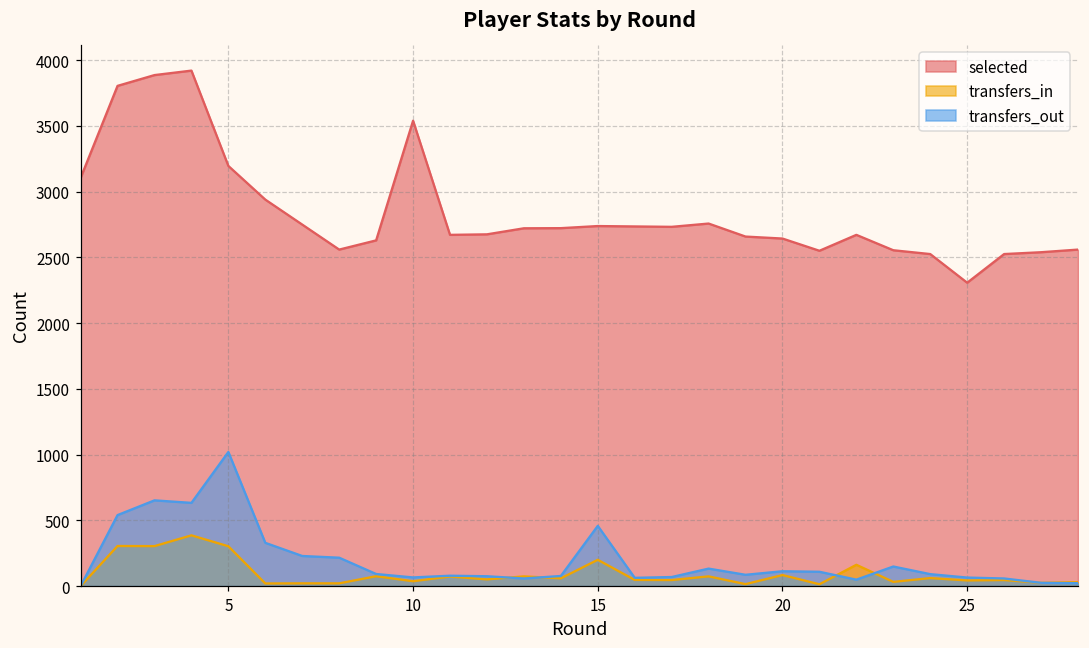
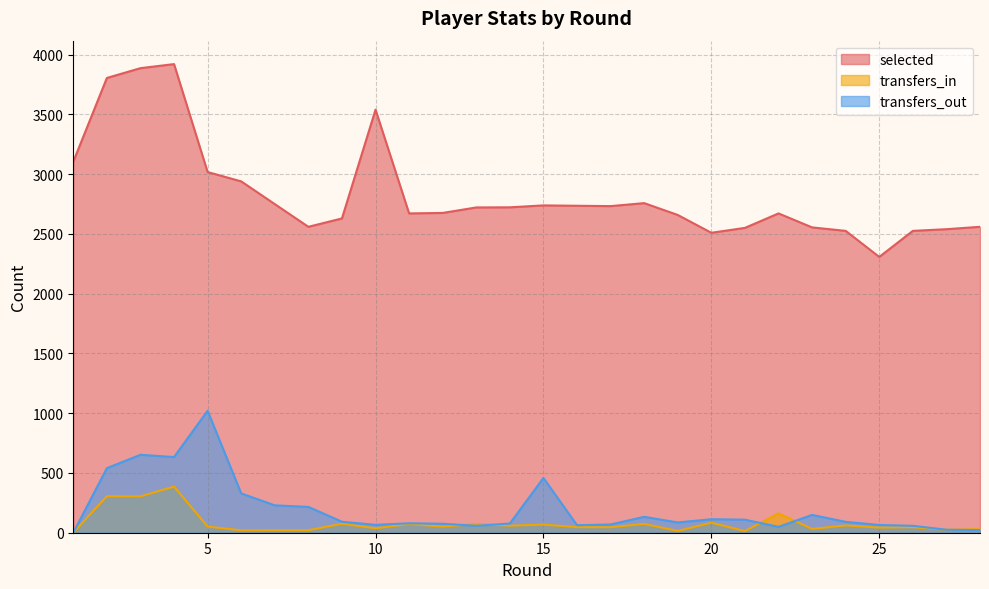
  {
    "selected": {
-     "5": 3200,
+     "5": 3020,
      "10": 3540,
      "15": 2740,
-     "20": 2640,
+     "20": 2510,
      "25": 2310
    },
    "transfers_in": {
-     "5": 300,
+     "5": 50,
      "10": 40,
-     "15": 200,
+     "15": 70,
      "20": 80,
      "25": 40
    },
    "transfers_out": {
      "5": 1020,
      "10": 70,
      "15": 460,
      "20": 110,
      "25": 70
    }
  }
